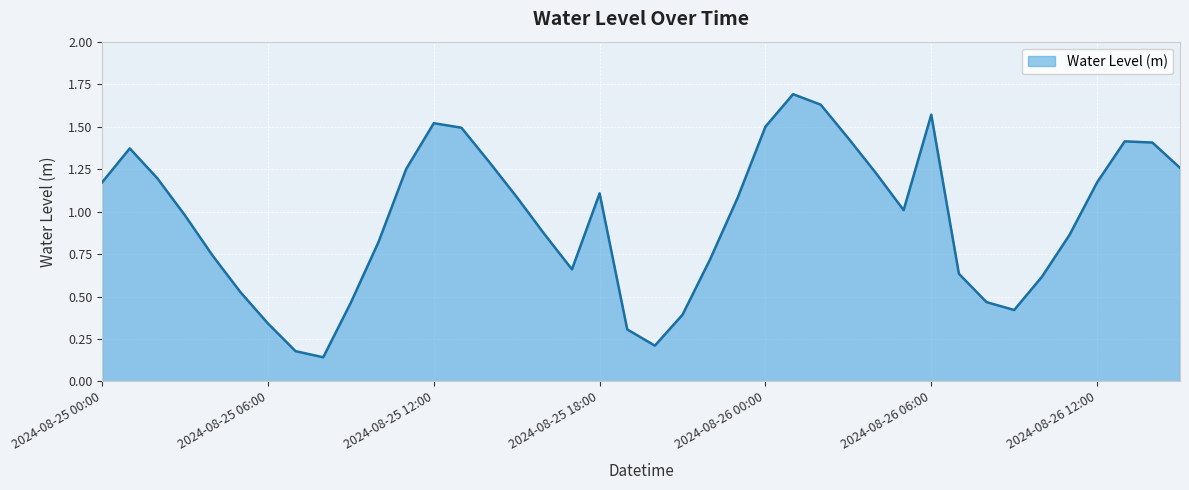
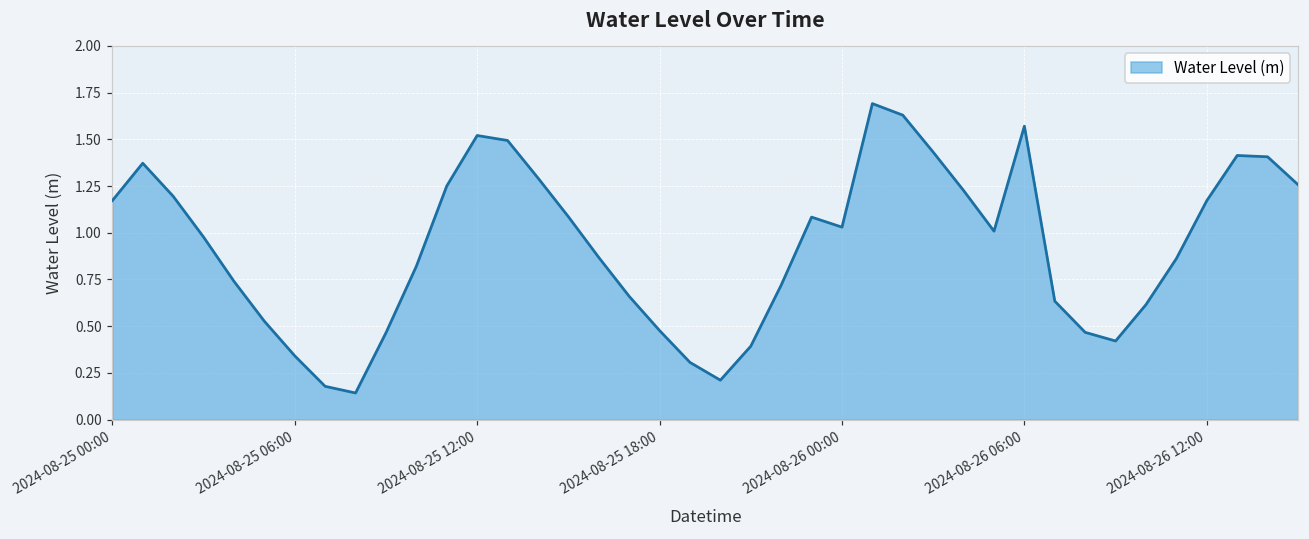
  {
    "2024-08-25 00:00": 1.17,
    "2024-08-25 06:00": 0.34,
    "2024-08-25 12:00": 1.52,
-   "2024-08-25 18:00": 1.11,
-   "2024-08-26 00:00": 1.50,
+   "2024-08-25 18:00": 0.48,
+   "2024-08-26 00:00": 1.03,
    "2024-08-26 06:00": 1.57,
    "2024-08-26 12:00": 1.17
  }
